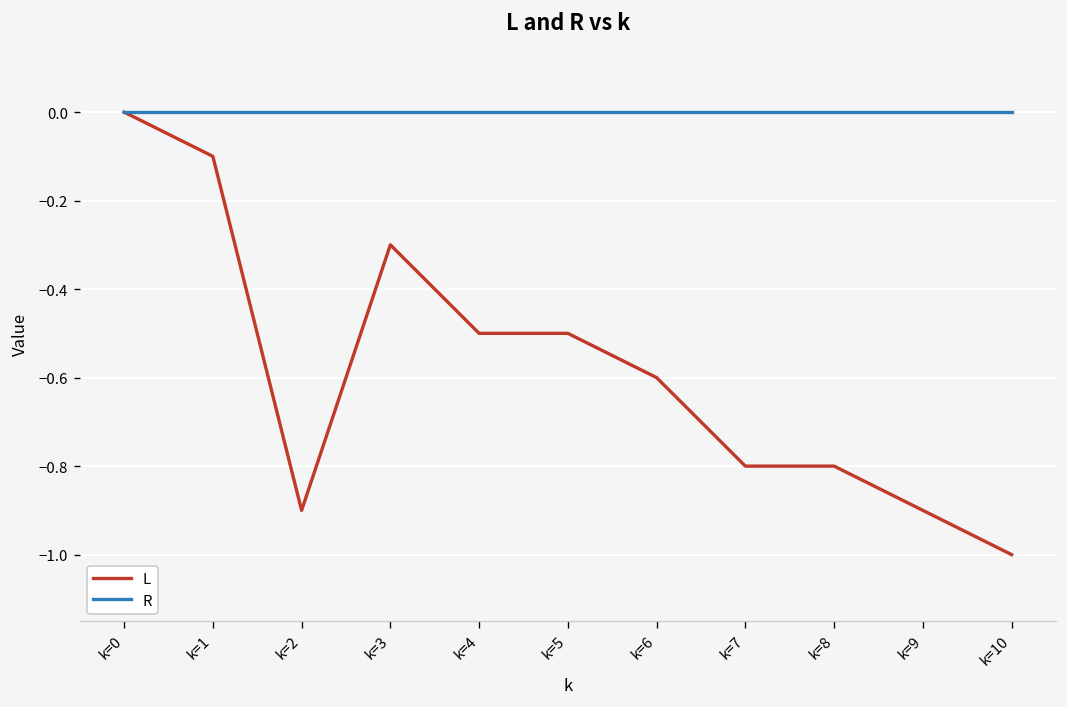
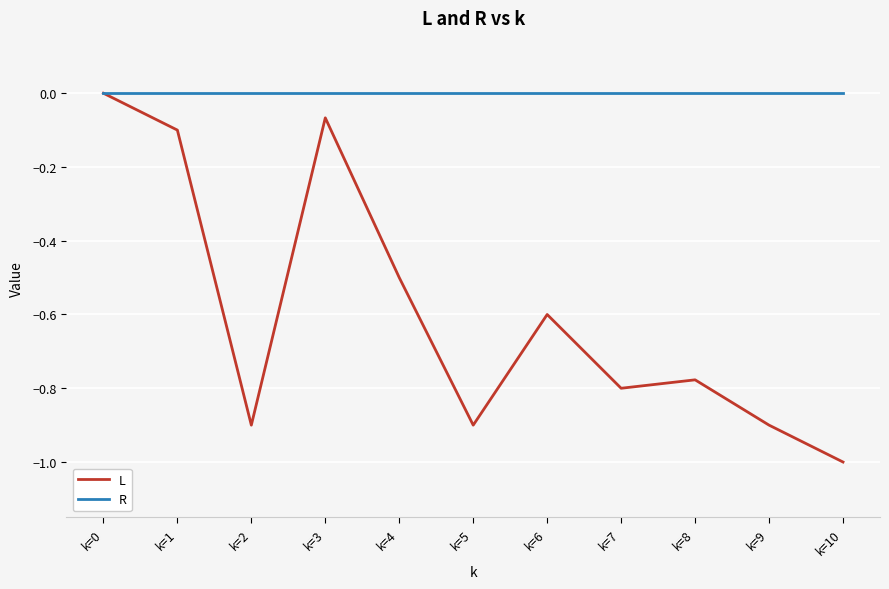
  {
    "L": {
      "k=1": -0.10,
      "k=2": -0.90,
-     "k=3": -0.30,
+     "k=3": -0.07,
      "k=4": -0.50,
-     "k=5": -0.5,
+     "k=5": -0.9,
      "k=6": -0.60,
      "k=7": -0.80,
-     "k=8": -0.80,
+     "k=8": -0.78,
      "k=9": -0.90,
      "k=10": -1.00
    },
    "R": {
      "k=1": 0.00,
      "k=2": 0.00,
      "k=3": 0.00,
      "k=4": 0.00,
      "k=5": 0.00,
      "k=6": 0.00,
      "k=7": 0.00,
      "k=8": 0.00,
      "k=9": 0.00,
      "k=10": 0.00
    }
  }
